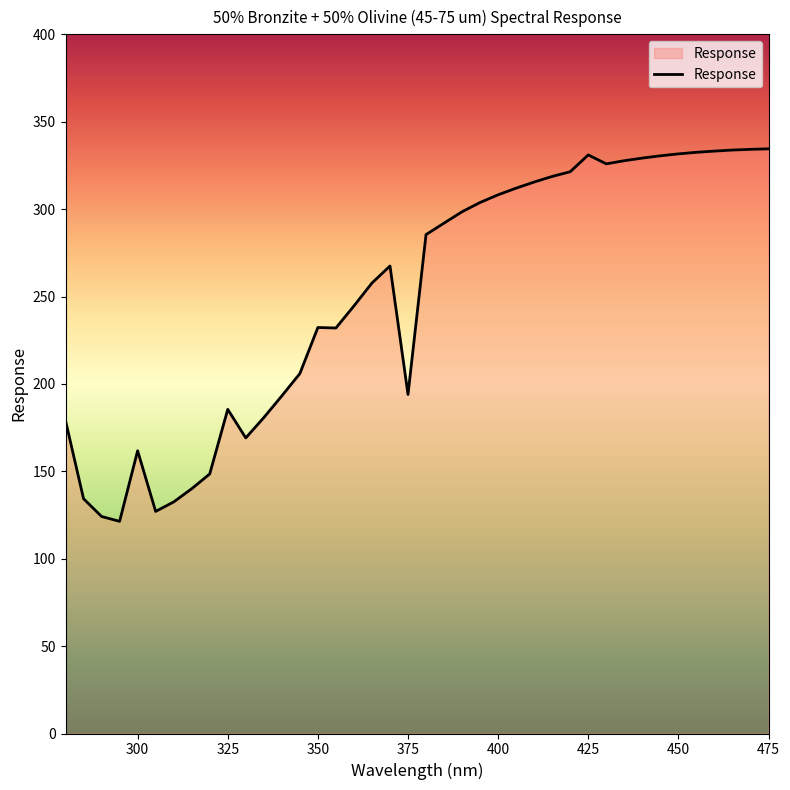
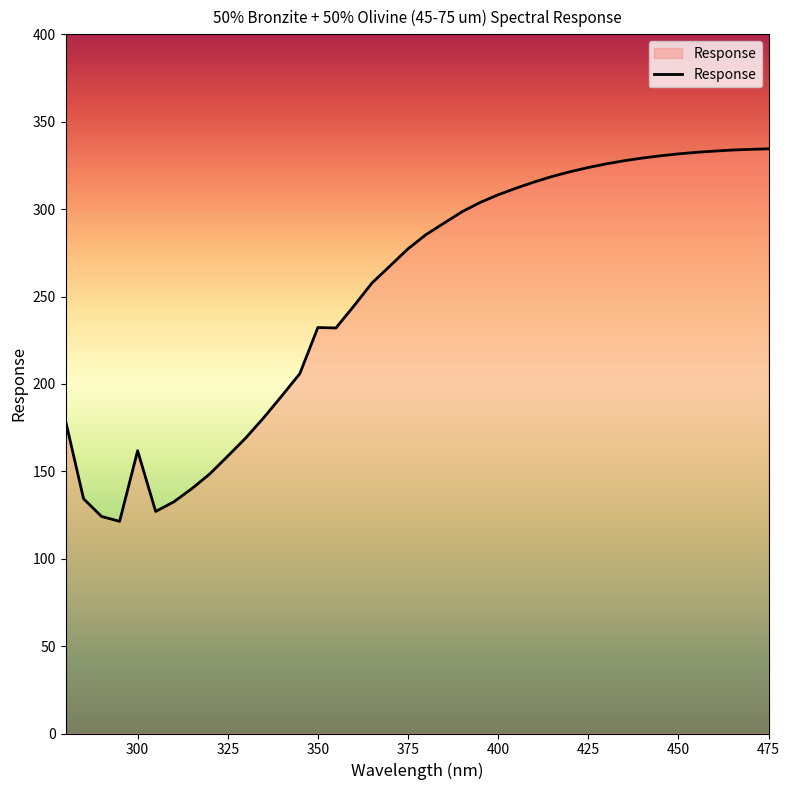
  {
    "300": 162,
-   "325": 185,
+   "325": 159,
    "350": 232,
-   "375": 194,
+   "375": 277,
    "400": 308,
-   "425": 331,
+   "425": 324,
    "450": 332,
    "475": 335
  }
